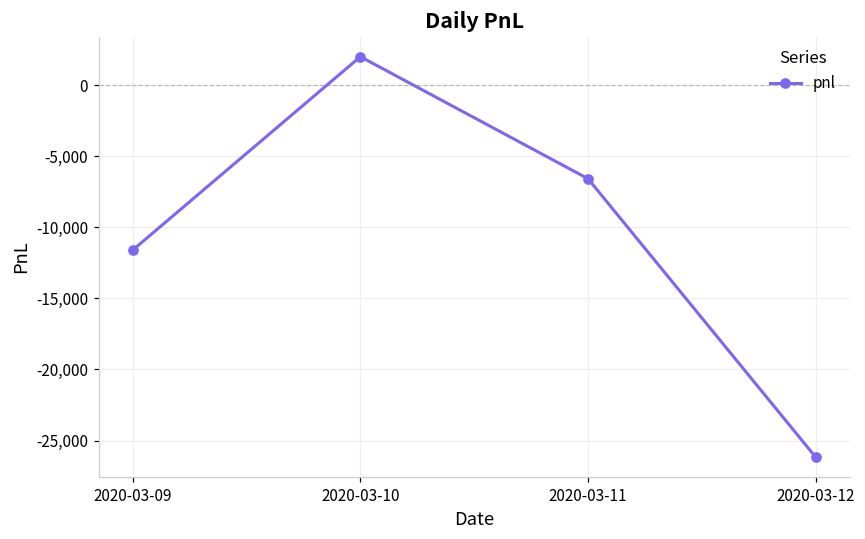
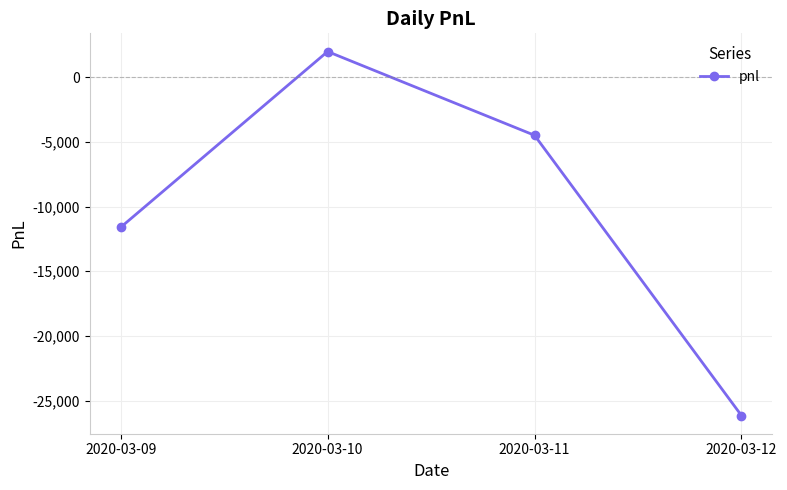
  {
    "2020-03-09": "-11,600",
    "2020-03-10": "2,000",
-   "2020-03-11": "-6,600",
+   "2020-03-11": "-4,500",
    "2020-03-12": "-26,200"
  }
